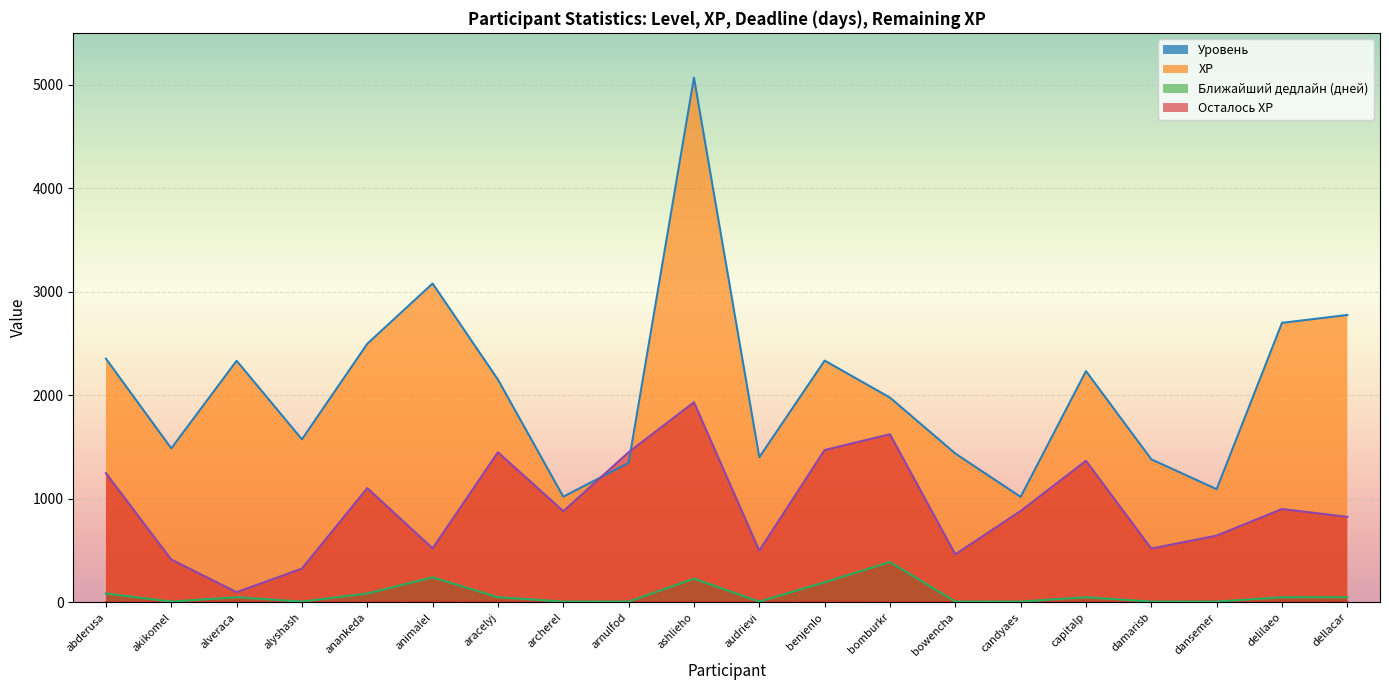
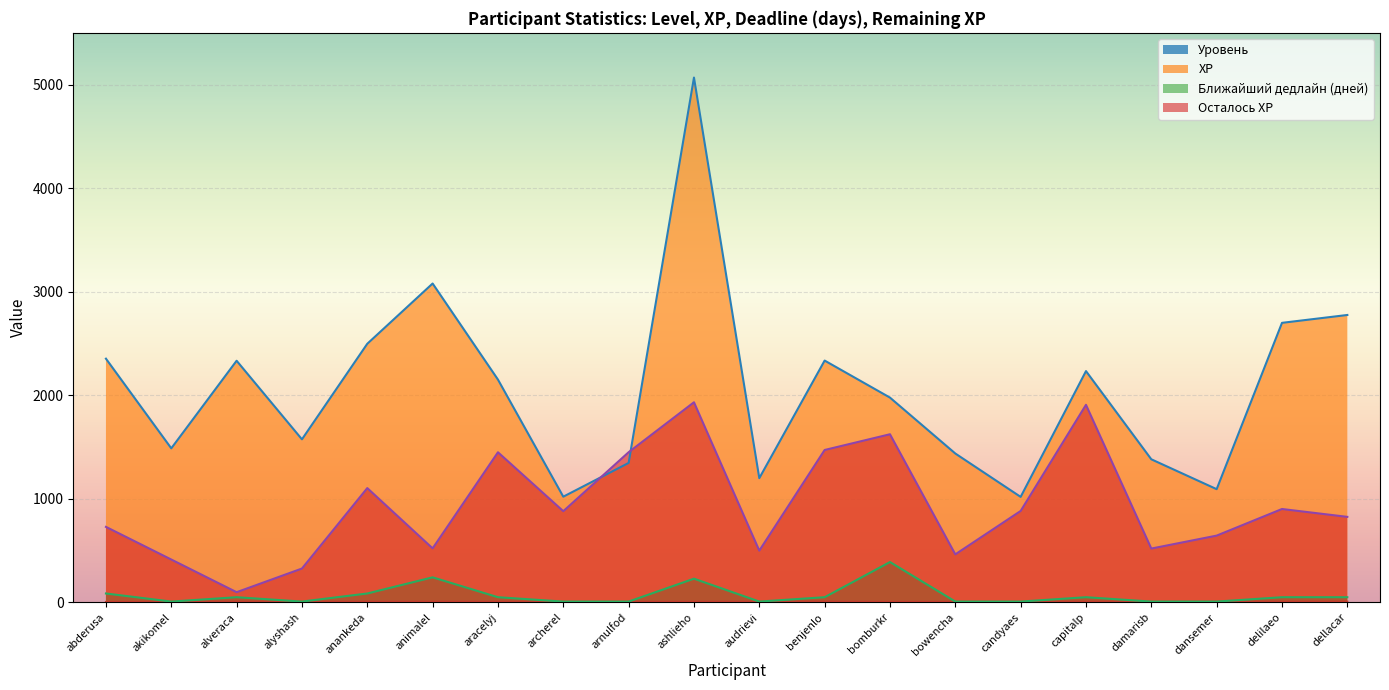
  {
    "Уровень": {
      "abderusa": 0,
      "alveraca": 10,
      "anankeda": 10,
      "animalel": 10,
      "aracelyj": 10,
      "ashlieho": 10,
      "benjenlo": 10,
      "bomburkr": 0,
      "capitalp": 10,
      "delilaeo": 10,
      "dellacar": 10
    },
    "XP": {
      "abderusa": 2350,
      "akikomel": 1490,
      "alveraca": 2330,
      "alyshash": 1570,
      "anankeda": 2500,
      "animalel": 3080,
      "aracelyj": 2150,
      "archerel": 1020,
      "arnulfod": 1350,
      "ashlieho": 5070,
-     "audrievi": 1400,
+     "audrievi": 1200,
      "benjenlo": 2330,
      "bomburkr": 1980,
      "bowencha": 1440,
      "candyaes": 1020,
      "capitalp": 2230,
      "damarisb": 1380,
      "dansemer": 1090,
      "delilaeo": 2700,
      "dellacar": 2780
    },
    "Ближайший дедлайн (дней)": {
      "abderusa": 90,
      "alveraca": 50,
      "anankeda": 90,
      "animalel": 240,
      "aracelyj": 50,
      "ashlieho": 230,
-     "benjenlo": 190,
+     "benjenlo": 50,
      "bomburkr": 390,
      "capitalp": 50,
      "delilaeo": 50,
      "dellacar": 50
    },
    "Осталось XP": {
-     "abderusa": 1250,
+     "abderusa": 730,
      "akikomel": 410,
      "alveraca": 100,
      "alyshash": 330,
      "anankeda": 1100,
      "animalel": 520,
      "aracelyj": 1450,
      "archerel": 880,
      "arnulfod": 1450,
      "ashlieho": 1930,
      "audrievi": 500,
      "benjenlo": 1470,
      "bomburkr": 1620,
      "bowencha": 460,
      "candyaes": 880,
-     "capitalp": 1370,
+     "capitalp": 1910,
      "damarisb": 520,
      "dansemer": 640,
      "delilaeo": 900,
      "dellacar": 830
    }
  }
